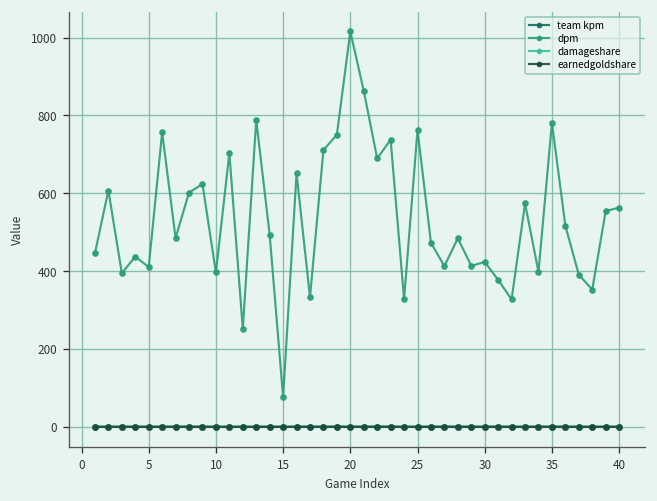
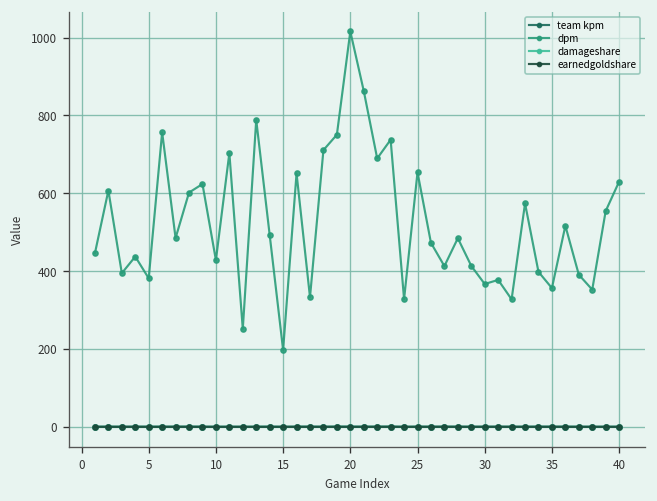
  {
    "earnedgoldshare": {
      "5": 0,
      "10": 0,
      "15": 0,
      "20": 0,
      "25": 0,
      "30": 0,
      "35": 0,
      "40": 0
    },
    "dpm": {
-     "5": 410,
-     "10": 400,
-     "15": 80,
+     "5": 380,
+     "10": 430,
+     "15": 200,
      "20": 1020,
-     "25": 760,
-     "30": 420,
-     "35": 780,
-     "40": 560
+     "25": 650,
+     "30": 370,
+     "35": 360,
+     "40": 630
    }
  }
